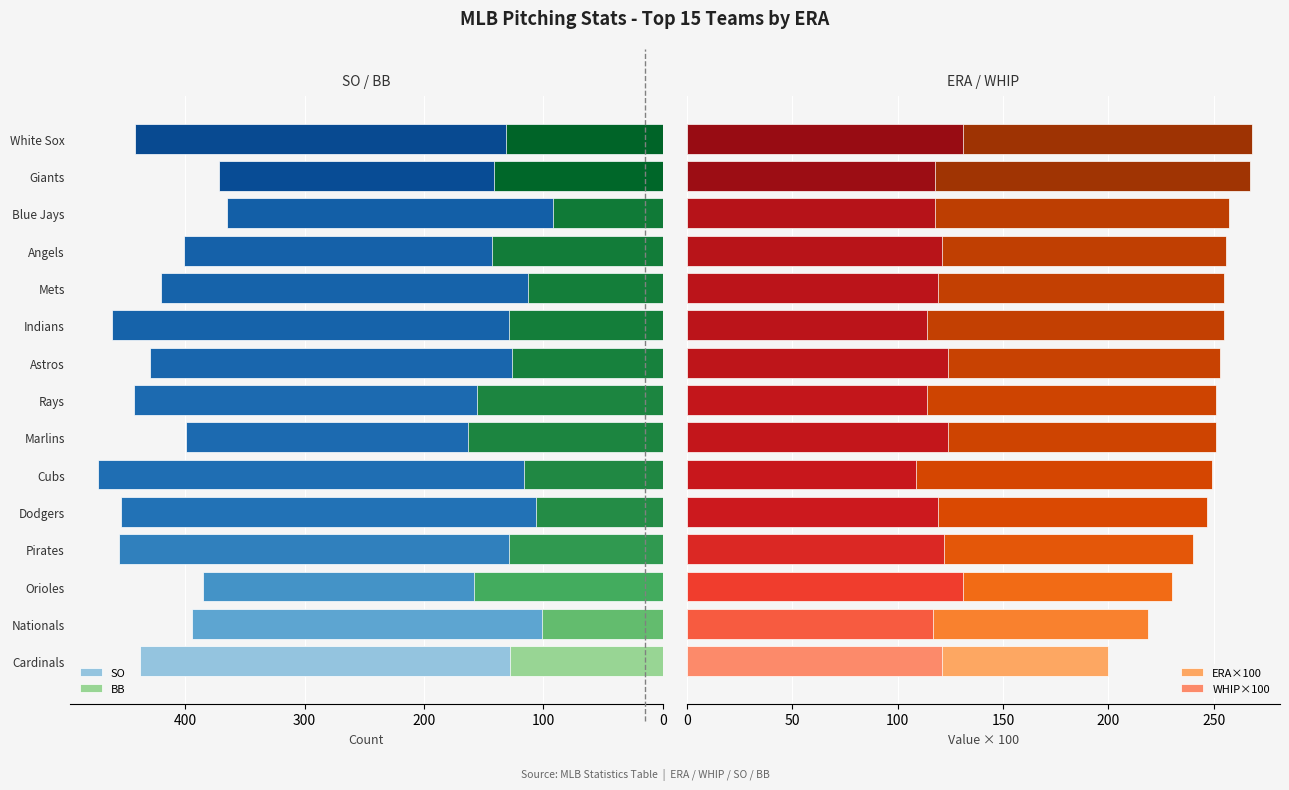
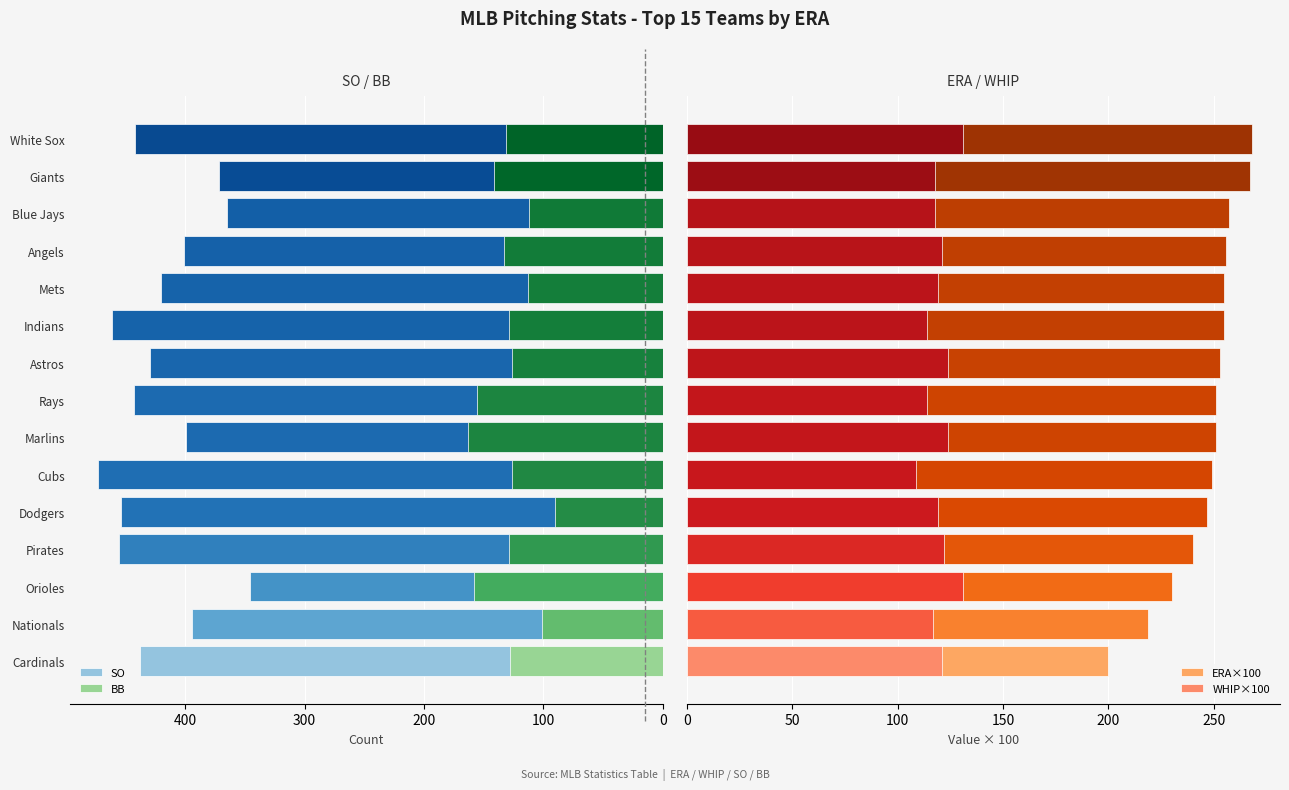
  {
    "SO / BB": {
      "SO": {
        "White Sox": 442,
        "Giants": 372,
        "Blue Jays": 365,
        "Angels": 401,
        "Mets": 420,
        "Indians": 461,
        "Astros": 429,
        "Rays": 443,
        "Marlins": 399,
        "Cubs": 473,
        "Dodgers": 454,
        "Pirates": 455,
-       "Orioles": 385,
+       "Orioles": 346,
        "Nationals": 394,
        "Cardinals": 438
      },
      "BB": {
-       "Blue Jays": 92,
-       "Angels": 143,
-       "Cubs": 116,
-       "Dodgers": 106
+       "Blue Jays": 112,
+       "Angels": 133,
+       "Cubs": 126,
+       "Dodgers": 90
      }
    }
  }
